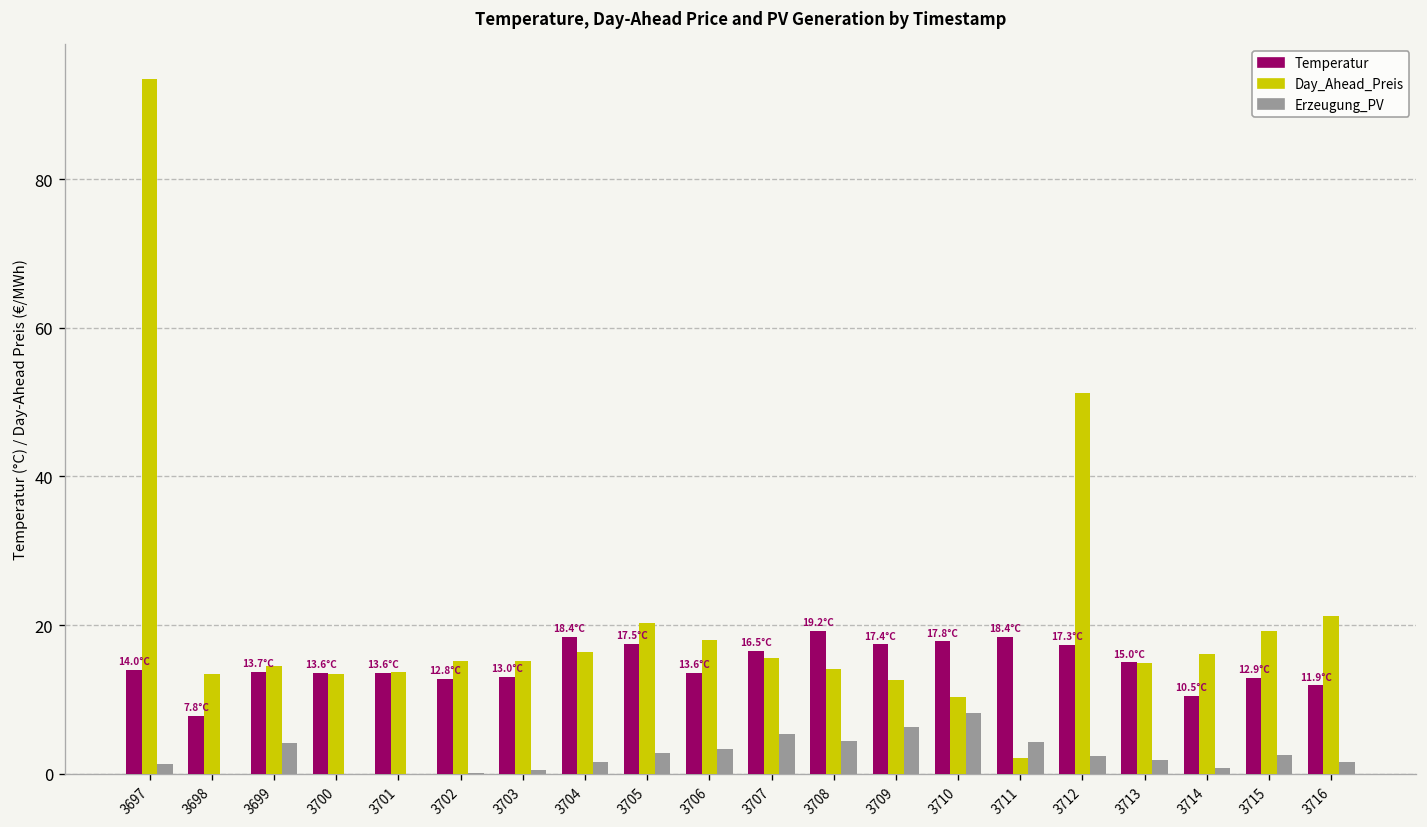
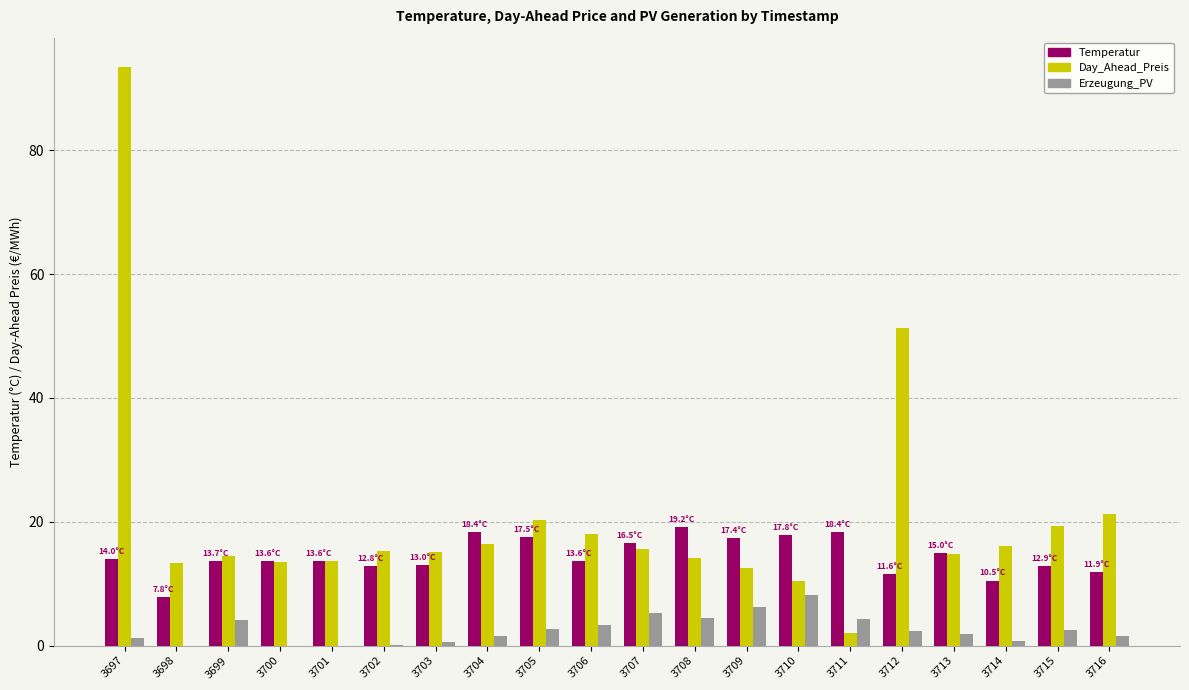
  {
    "Temperatur": {
      "3697": "14.0°C",
      "3698": "7.8°C",
      "3699": "13.7°C",
      "3700": "13.6°C",
      "3701": "13.6°C",
      "3702": "12.8°C",
      "3703": "13.0°C",
      "3704": "18.4°C",
      "3705": "17.5°C",
      "3706": "13.6°C",
      "3707": "16.5°C",
      "3708": "19.2°C",
      "3709": "17.4°C",
      "3710": "17.8°C",
      "3711": "18.4°C",
-     "3712": "17.3°C",
+     "3712": "11.6°C",
      "3713": "15.0°C",
      "3714": "10.5°C",
      "3715": "12.9°C",
      "3716": "11.9°C"
    },
    "Day_Ahead_Preis": {
      "3697": "93",
      "3698": "13",
      "3700": "13",
      "3704": "16",
      "3705": "20",
      "3706": "18",
      "3707": "16",
      "3708": "14",
      "3709": "13",
      "3710": "10",
      "3711": "2",
      "3712": "51",
      "3713": "15",
      "3714": "16",
      "3715": "19",
      "3716": "21"
    },
    "Erzeugung_PV": {
      "3697": "1",
      "3698": "0",
      "3699": "4",
      "3700": "0",
      "3701": "0",
      "3703": "1",
      "3704": "2",
      "3705": "3",
      "3706": "3",
      "3707": "5",
      "3708": "4",
      "3709": "6",
      "3710": "8",
      "3711": "4",
      "3712": "2",
      "3713": "2",
      "3714": "1",
      "3715": "3",
      "3716": "2"
    }
  }
